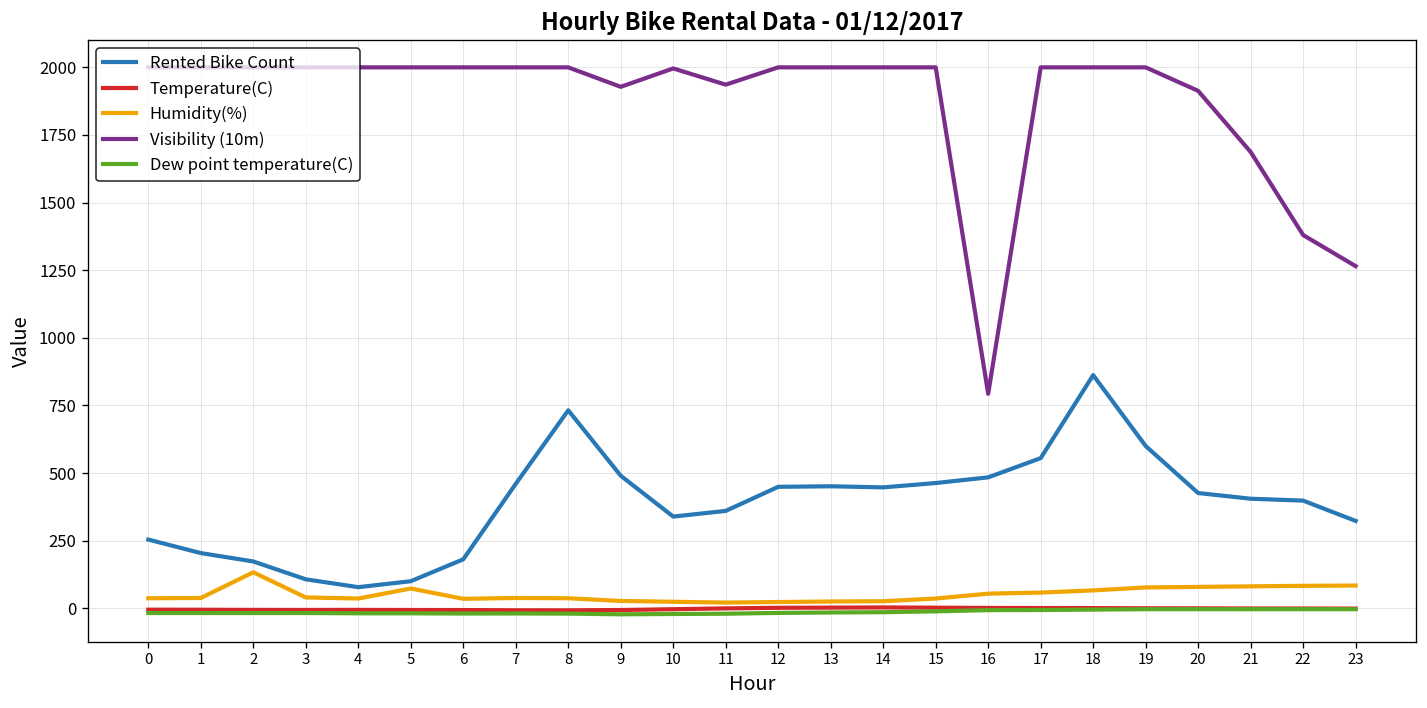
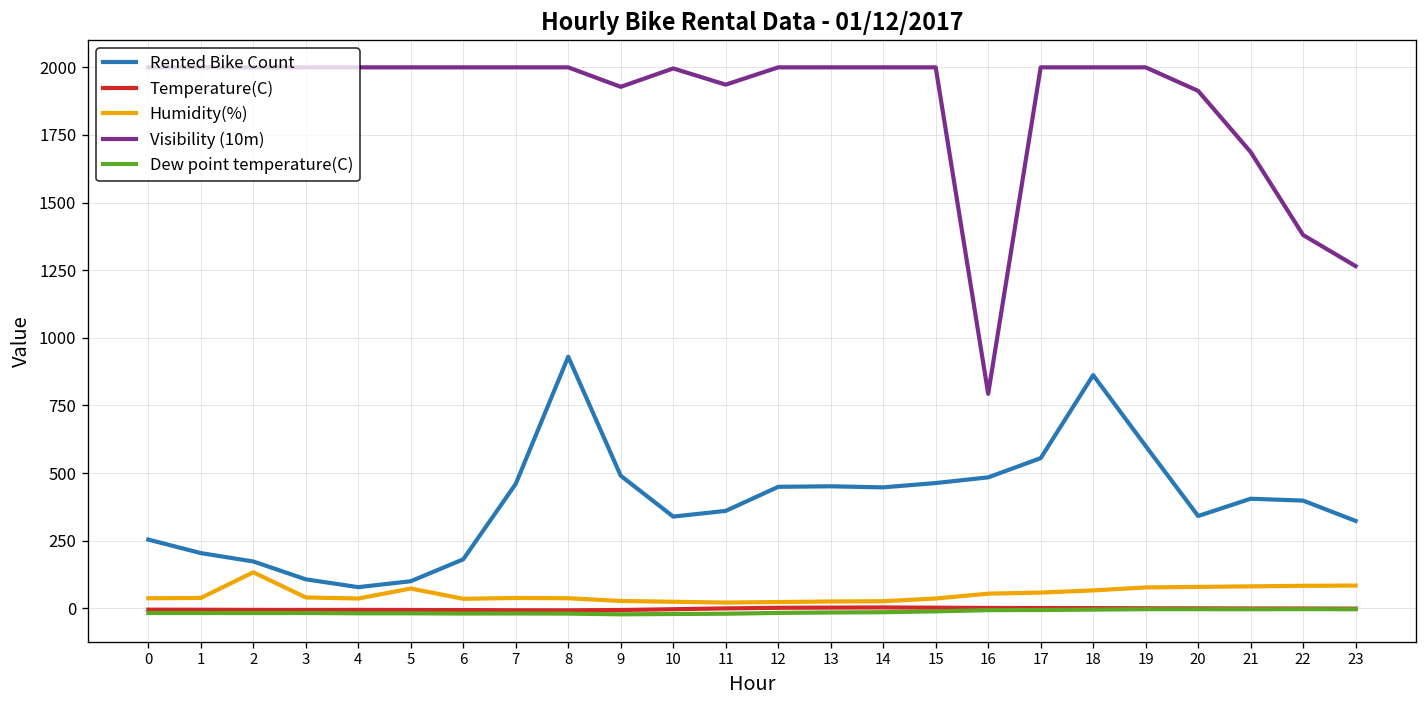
  {
    "Rented Bike Count": {
      "0": 250,
      "1": 200,
      "2": 170,
      "3": 110,
      "4": 80,
      "5": 100,
      "6": 180,
      "7": 460,
-     "8": 730,
+     "8": 930,
      "9": 490,
      "10": 340,
      "11": 360,
      "12": 450,
      "13": 450,
      "14": 450,
      "15": 460,
      "16": 480,
      "17": 560,
      "18": 860,
      "19": 600,
-     "20": 430,
+     "20": 340,
      "21": 410,
      "22": 400,
      "23": 320
    },
    "Temperature(C)": {
      "0": -10,
      "1": -10,
      "2": -10,
      "4": -10,
      "5": -10,
      "6": -10,
      "7": -10,
      "8": -10,
      "9": -10,
      "10": 0,
      "11": 0,
      "12": 0,
      "13": 0,
      "14": 0,
      "15": 0
    },
    "Humidity(%)": {
      "0": 40,
      "1": 40,
      "2": 130,
      "3": 40,
      "4": 40,
      "5": 70,
      "6": 40,
      "7": 40,
      "8": 40,
      "9": 30,
      "10": 20,
      "11": 20,
      "12": 20,
      "13": 30,
      "14": 30,
      "15": 40,
      "16": 50,
      "17": 60,
      "18": 70,
      "19": 80,
      "20": 80,
      "21": 80,
      "22": 80,
      "23": 80
    },
    "Visibility (10m)": {
      "5": 2000,
      "6": 2000,
      "7": 2000,
      "8": 2000,
      "9": 1930,
      "10": 2000,
      "11": 1940,
      "12": 2000,
      "13": 2000,
      "14": 2000,
      "15": 2000,
      "16": 790,
      "17": 2000,
      "18": 2000,
      "19": 2000,
      "20": 1910,
      "21": 1690,
      "22": 1380,
      "23": 1270
    },
    "Dew point temperature(C)": {
      "0": -20,
      "1": -20,
      "2": -20,
      "4": -20,
      "5": -20,
      "6": -20,
      "7": -20,
      "8": -20,
      "9": -20,
      "10": -20,
      "11": -20,
      "12": -20,
      "13": -20,
      "14": -10,
      "15": -10
    }
  }
